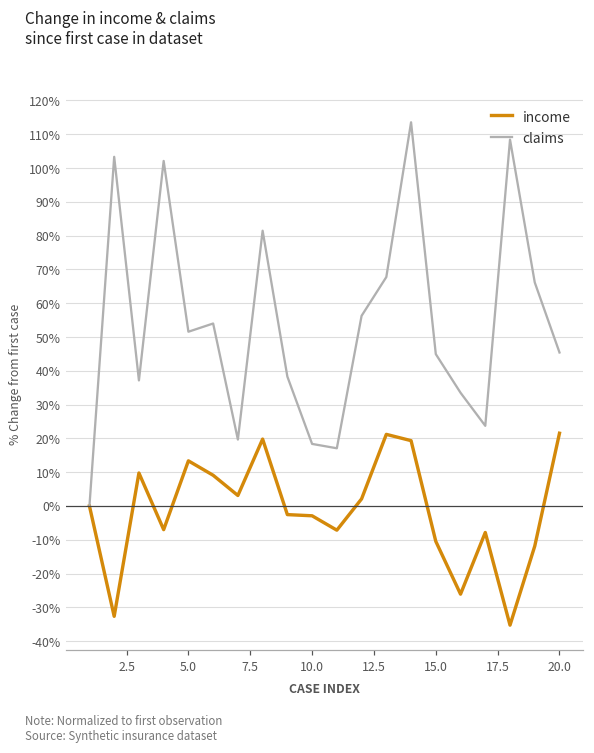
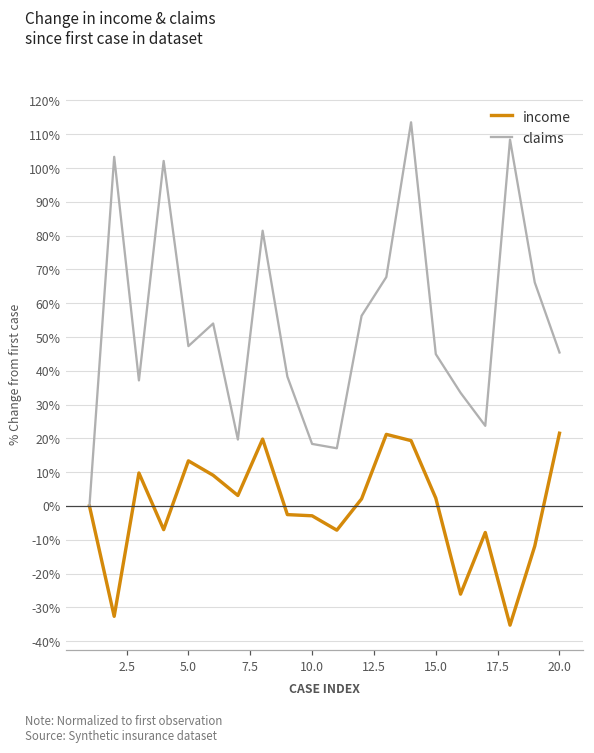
  {
    "income": {
      "5.0": "13%",
      "10.0": "-3%",
-     "15.0": "-10%",
+     "15.0": "2%",
      "20.0": "22%"
    },
    "claims": {
-     "5.0": "52%",
+     "5.0": "47%",
      "10.0": "18%",
      "15.0": "45%",
      "20.0": "45%"
    }
  }
